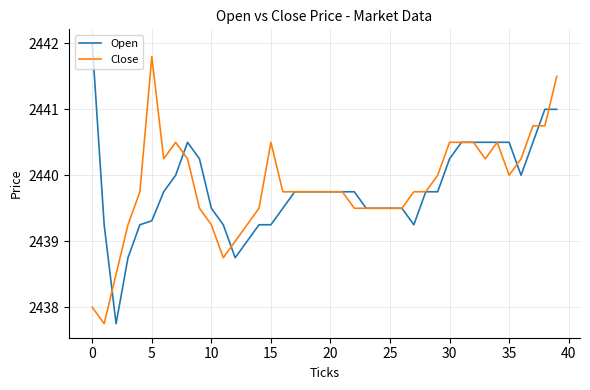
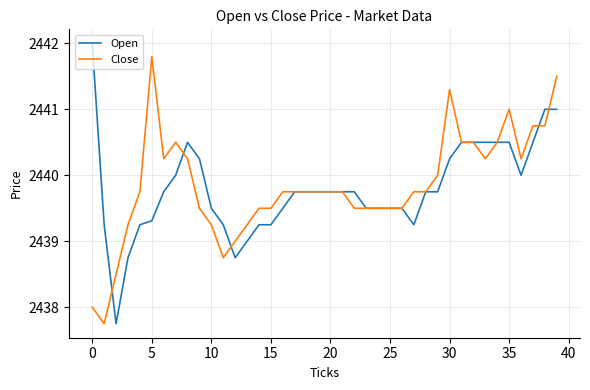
  {
    "Open": {
      "5": 2439.3,
      "10": 2439.5,
      "15": 2439.3,
      "30": 2440.3,
      "35": 2440.5
    },
    "Close": {
      "0": 2438.0,
      "5": 2441.8,
      "10": 2439.3,
-     "15": 2440.5,
-     "30": 2440.5,
-     "35": 2440
+     "15": 2439.5,
+     "30": 2441.3,
+     "35": 2441
    }
  }
